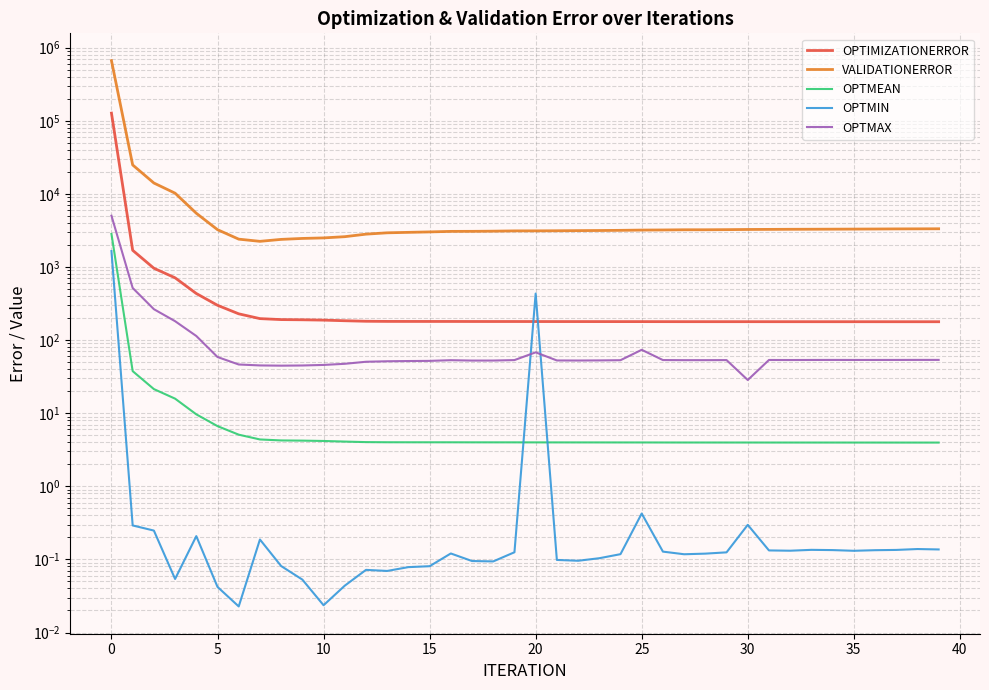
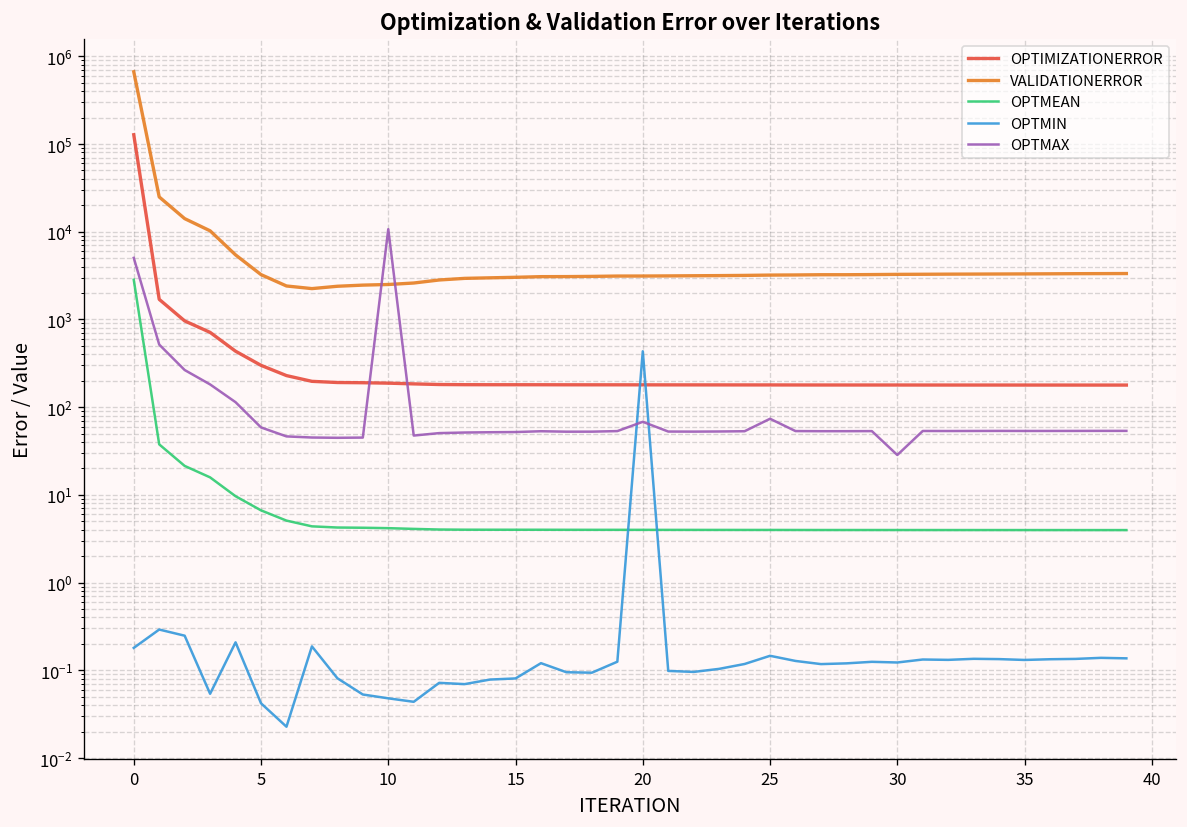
  {
    "OPTMEAN": {
      "0": 2800,
      "5": 7,
      "10": 4,
      "15": 4,
      "20": 4,
      "25": 4,
      "30": 4,
      "35": 4
    },
    "OPTMIN": {
-     "0": 1700,
+     "0": 0.18,
      "5": 0.04,
-     "10": 0.024,
+     "10": 0.05,
      "15": 0.08,
      "20": 400,
-     "25": 0.4,
-     "30": 0.30,
+     "25": 0.15,
+     "30": 0.12,
      "35": 0.13
    },
    "OPTMAX": {
      "0": 5000,
      "5": 60,
-     "10": 50,
+     "10": 11000,
      "15": 50,
      "20": 70,
      "25": 70,
      "30": 28,
      "35": 50
    }
  }
